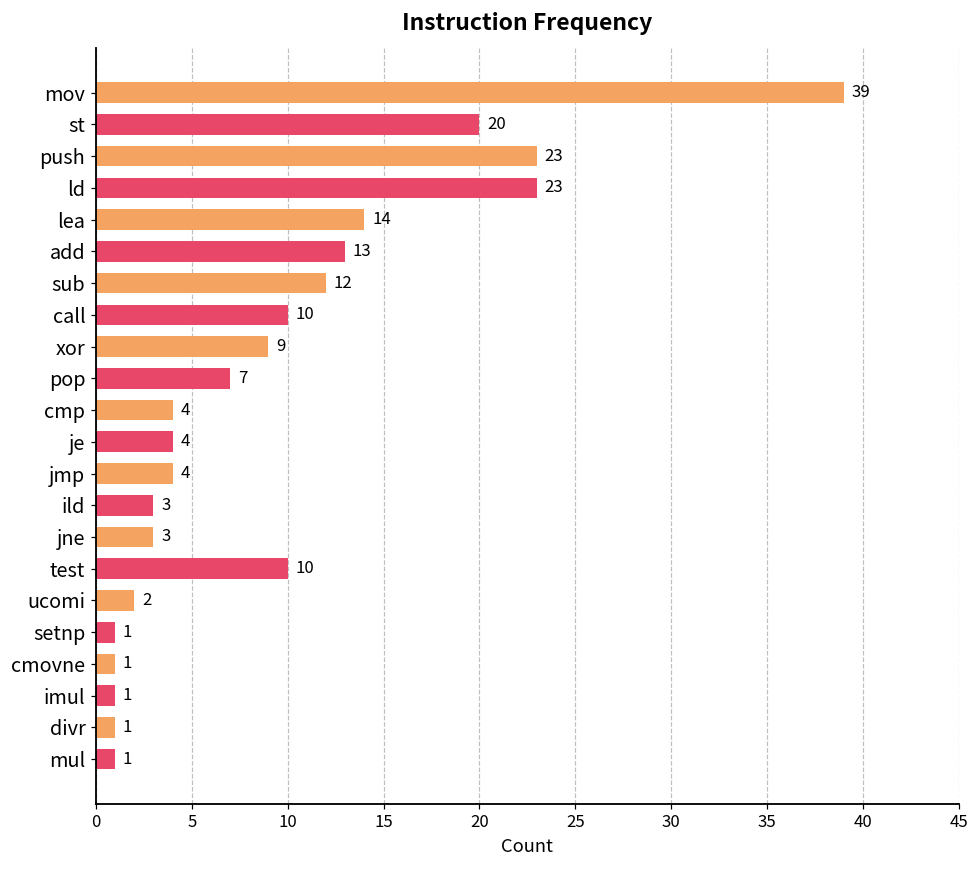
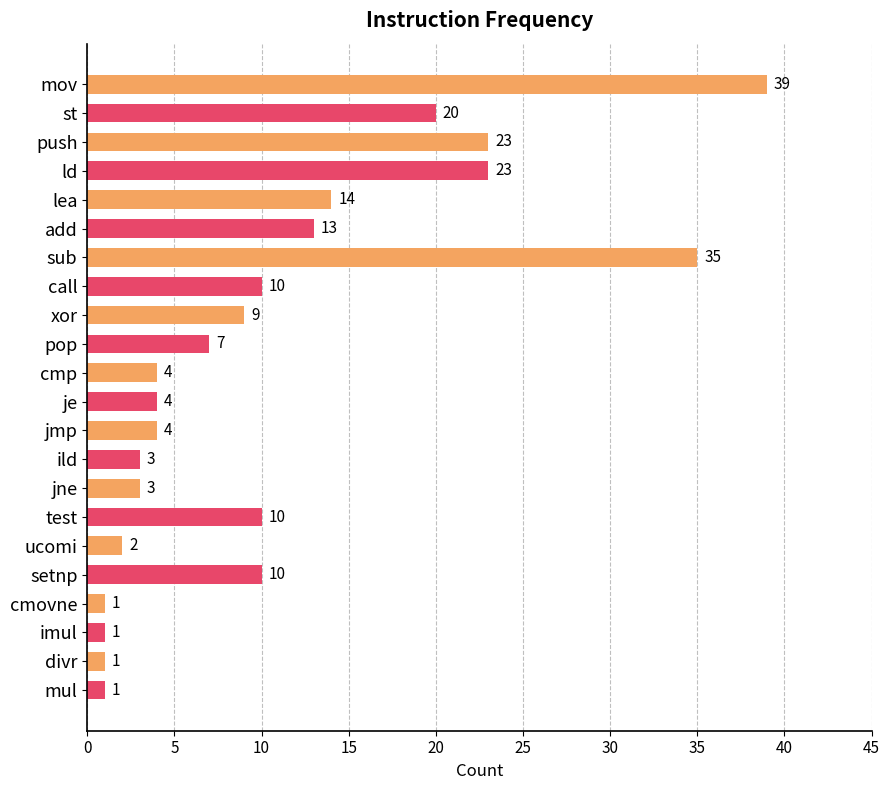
  {
    "mov": 39,
    "st": 20,
    "push": 23,
    "ld": 23,
    "lea": 14,
    "add": 13,
-   "sub": 12,
+   "sub": 35,
    "call": 10,
    "xor": 9,
    "pop": 7,
    "cmp": 4,
    "je": 4,
    "jmp": 4,
    "ild": 3,
    "jne": 3,
    "test": 10,
    "ucomi": 2,
-   "setnp": 1,
+   "setnp": 10,
    "cmovne": 1,
    "imul": 1,
    "divr": 1,
    "mul": 1
  }
